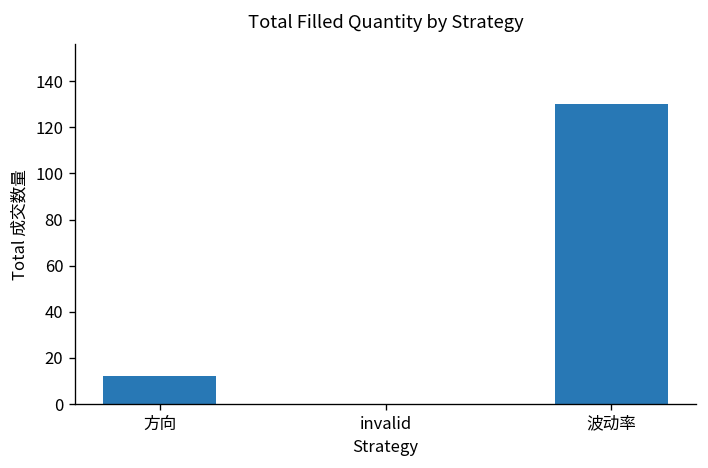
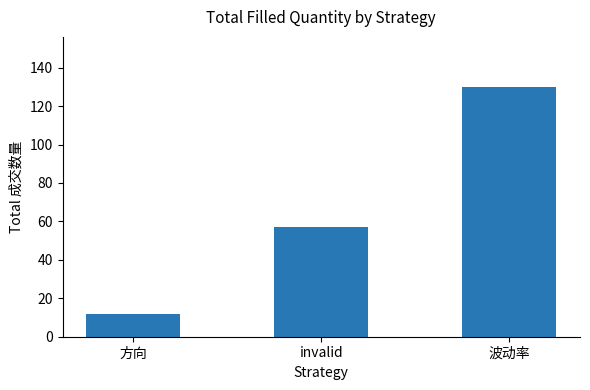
  {
    "方向": 12,
-   "invalid": 0,
+   "invalid": 57,
    "波动率": 130
  }
